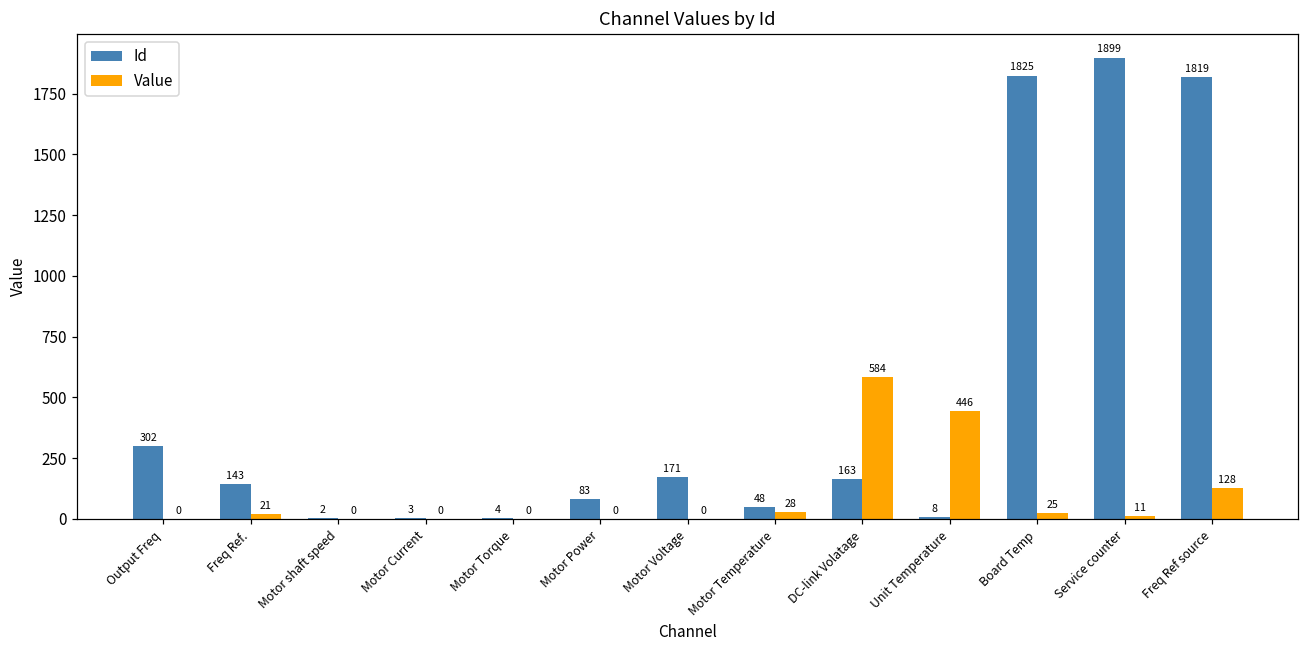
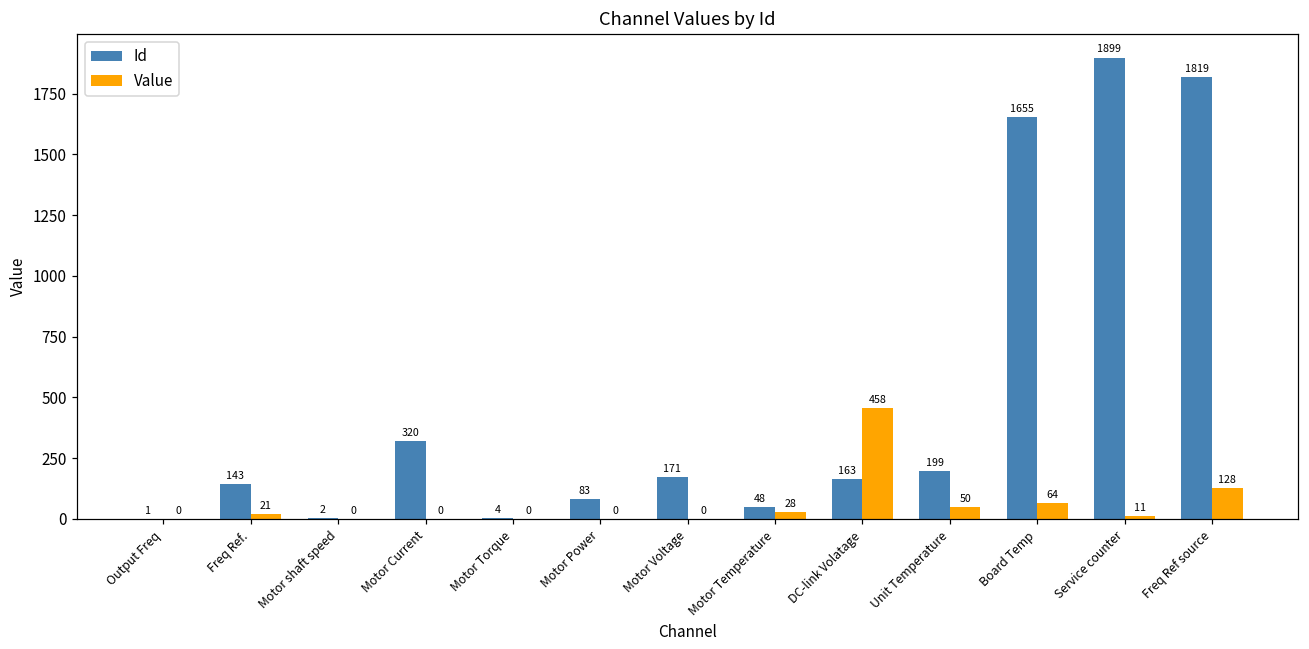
  {
    "Id": {
-     "Output Freq": 302,
+     "Output Freq": 1,
      "Freq Ref.": 143,
      "Motor shaft speed": 2,
-     "Motor Current": 3,
+     "Motor Current": 320,
      "Motor Torque": 4,
      "Motor Power": 83,
      "Motor Voltage": 171,
      "Motor Temperature": 48,
      "DC-link Volatage": 163,
-     "Unit Temperature": 8,
-     "Board Temp": 1825,
+     "Unit Temperature": 199,
+     "Board Temp": 1655,
      "Service counter": 1899,
      "Freq Ref source": 1819
    },
    "Value": {
      "Output Freq": 0,
      "Freq Ref.": 21,
      "Motor shaft speed": 0,
      "Motor Current": 0,
      "Motor Torque": 0,
      "Motor Power": 0,
      "Motor Voltage": 0,
      "Motor Temperature": 28,
-     "DC-link Volatage": 584,
-     "Unit Temperature": 446,
-     "Board Temp": 25,
+     "DC-link Volatage": 458,
+     "Unit Temperature": 50,
+     "Board Temp": 64,
      "Service counter": 11,
      "Freq Ref source": 128
    }
  }
